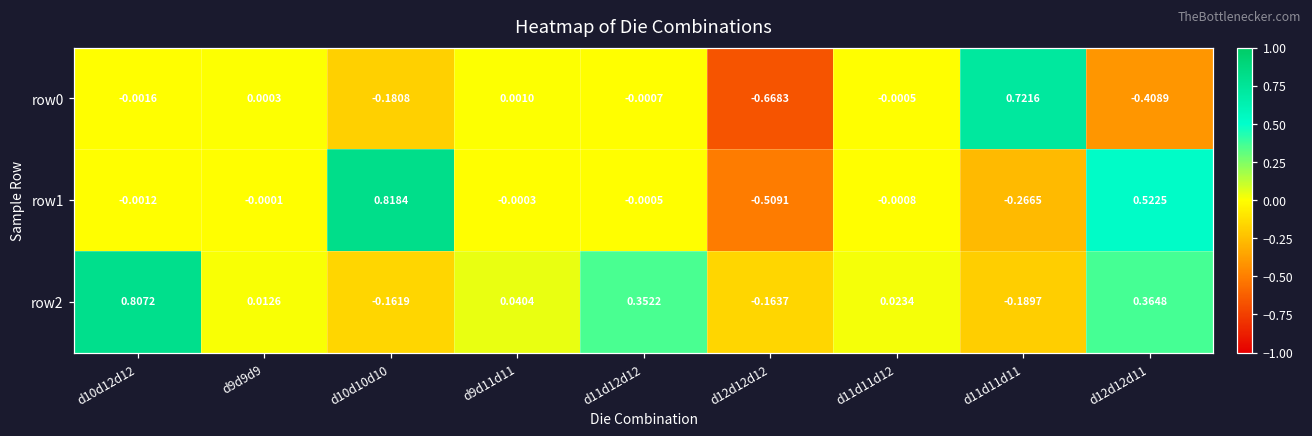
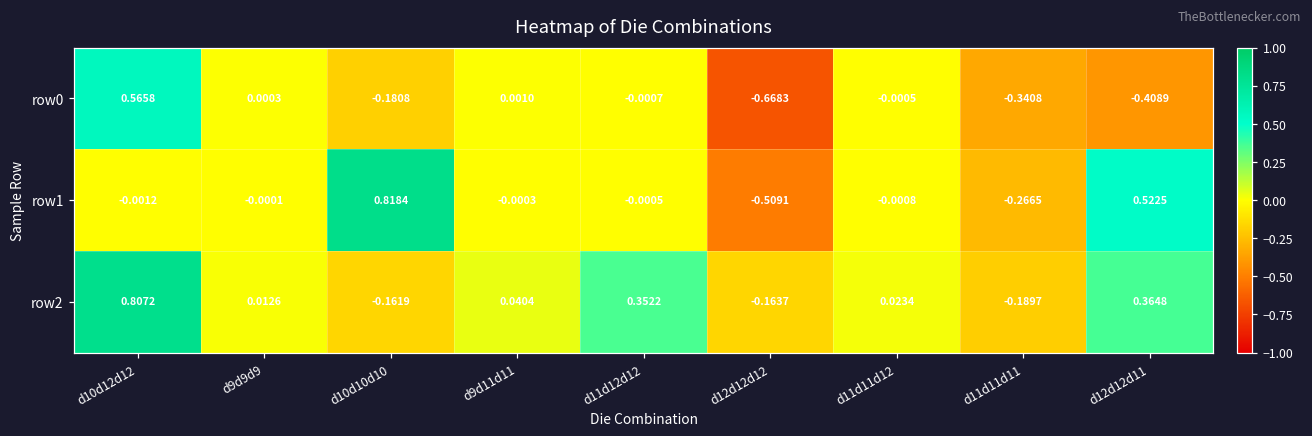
  {
    "row0": {
-     "d10d12d12": -0.0016,
+     "d10d12d12": 0.5658,
      "d9d9d9": 0.0003,
      "d10d10d10": -0.1808,
      "d9d11d11": 0.0010,
      "d11d12d12": -0.0007,
      "d12d12d12": -0.6683,
      "d11d11d12": -0.0005,
-     "d11d11d11": 0.7216,
+     "d11d11d11": -0.3408,
      "d12d12d11": -0.4089
    },
    "row1": {
      "d10d12d12": -0.0012,
      "d9d9d9": -0.0001,
      "d10d10d10": 0.8184,
      "d9d11d11": -0.0003,
      "d11d12d12": -0.0005,
      "d12d12d12": -0.5091,
      "d11d11d12": -0.0008,
      "d11d11d11": -0.2665,
      "d12d12d11": 0.5225
    },
    "row2": {
      "d10d12d12": 0.8072,
      "d9d9d9": 0.0126,
      "d10d10d10": -0.1619,
      "d9d11d11": 0.0404,
      "d11d12d12": 0.3522,
      "d12d12d12": -0.1637,
      "d11d11d12": 0.0234,
      "d11d11d11": -0.1897,
      "d12d12d11": 0.3648
    }
  }
